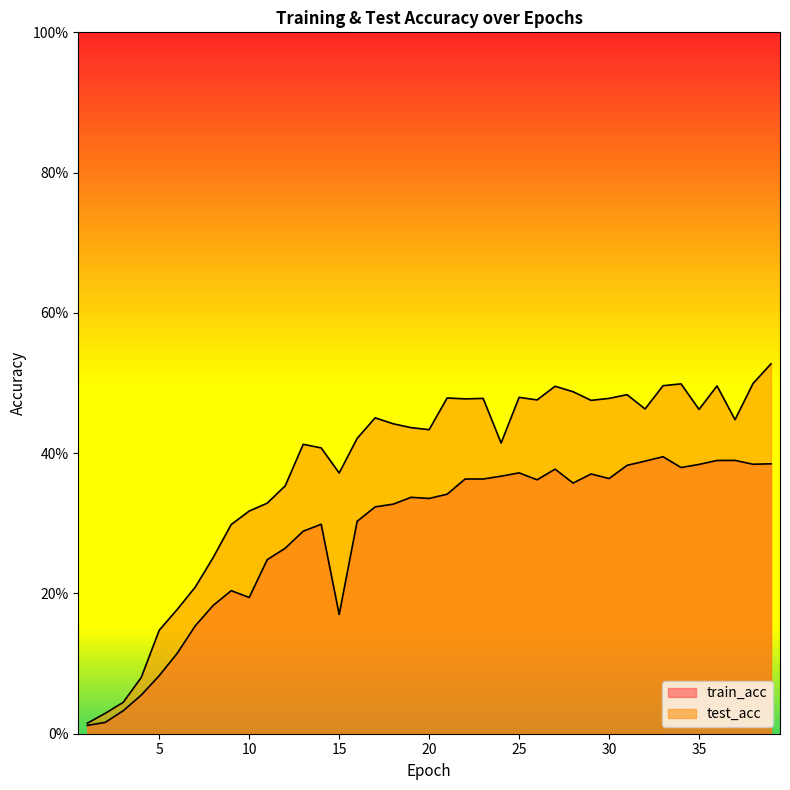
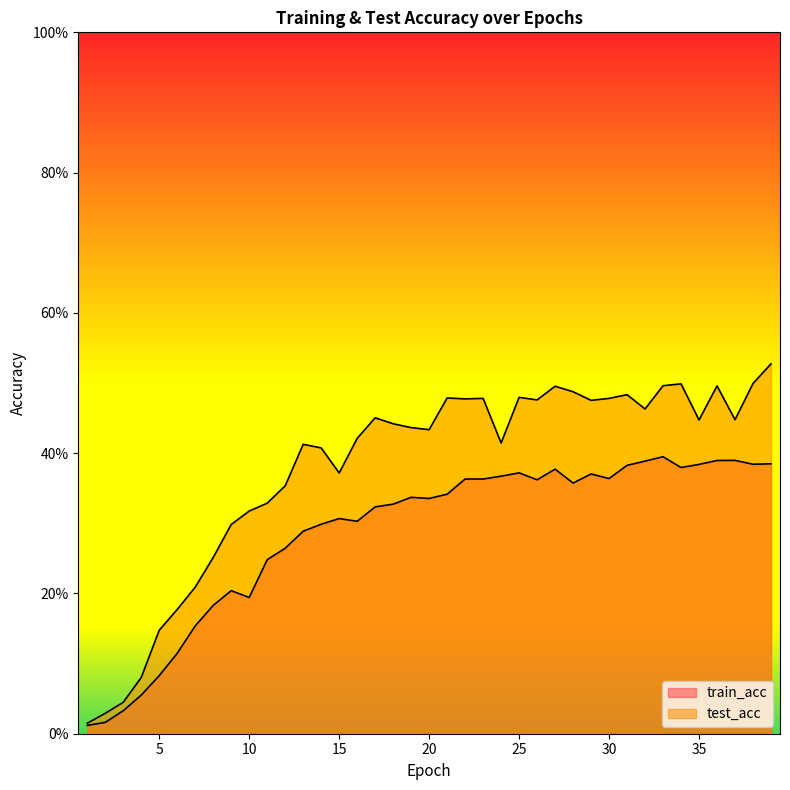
  {
    "train_acc": {
      "5": "8%",
      "10": "19%",
-     "15": "17%",
+     "15": "31%",
      "20": "34%",
      "25": "37%",
      "30": "36%",
      "35": "38%"
    },
    "test_acc": {
      "5": "15%",
      "10": "32%",
      "15": "37%",
      "20": "43%",
      "25": "48%",
      "30": "48%",
-     "35": "46%"
+     "35": "45%"
    }
  }
